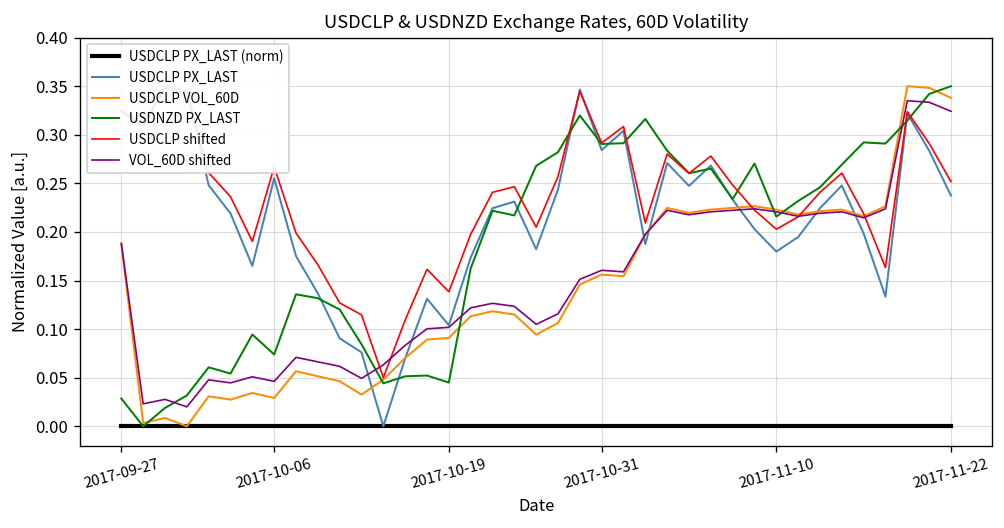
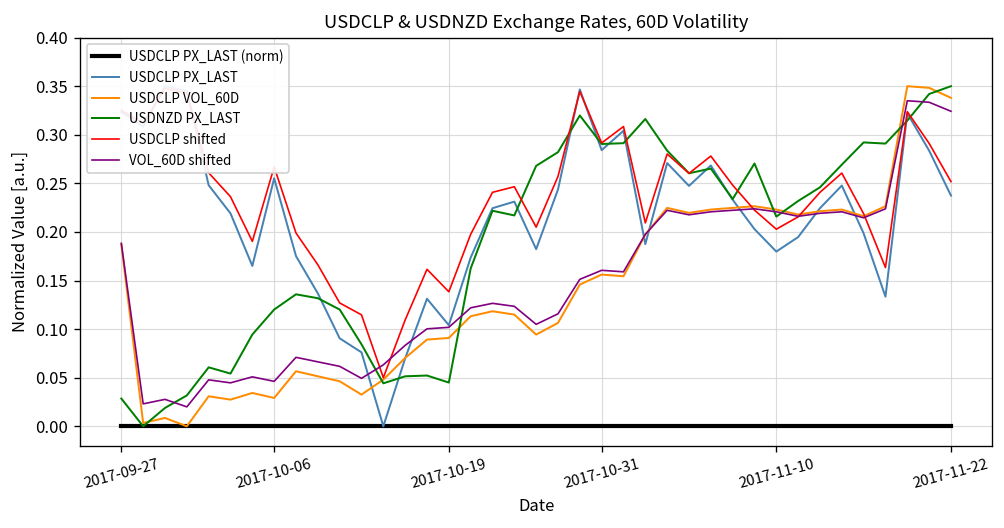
  {
    "USDCLP PX_LAST (norm)": {
      "2017-09-27": 0.00,
      "2017-10-06": 0.00,
      "2017-10-19": 0.00,
      "2017-10-31": 0.00,
      "2017-11-10": 0.00,
      "2017-11-22": 0.00
    },
    "USDCLP PX_LAST": {
      "2017-10-06": 0.26,
      "2017-10-31": 0.28,
      "2017-11-10": 0.18,
      "2017-11-22": 0.24
    },
    "USDCLP VOL_60D": {
      "2017-10-06": 0.03,
      "2017-10-19": 0.09,
      "2017-10-31": 0.16,
      "2017-11-22": 0.34
    },
    "USDNZD PX_LAST": {
      "2017-09-27": 0.03,
-     "2017-10-06": 0.07,
+     "2017-10-06": 0.12,
      "2017-10-19": 0.05,
      "2017-11-10": 0.22,
      "2017-11-22": 0.35
    },
    "USDCLP shifted": {
      "2017-10-06": 0.27,
      "2017-10-19": 0.14,
      "2017-11-10": 0.20,
      "2017-11-22": 0.25
    },
    "VOL_60D shifted": {
      "2017-10-06": 0.05,
      "2017-10-31": 0.16,
      "2017-11-22": 0.32
    }
  }
